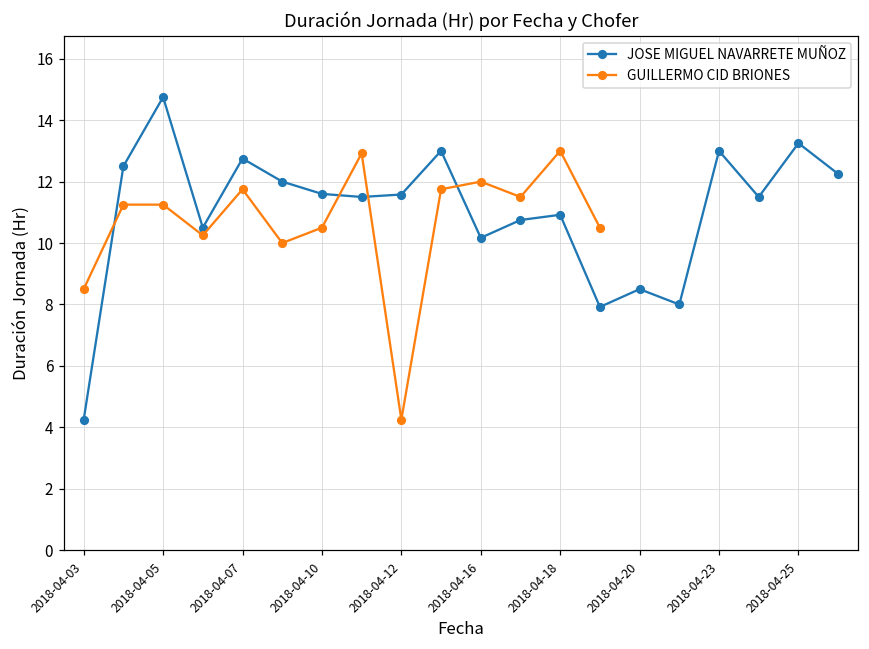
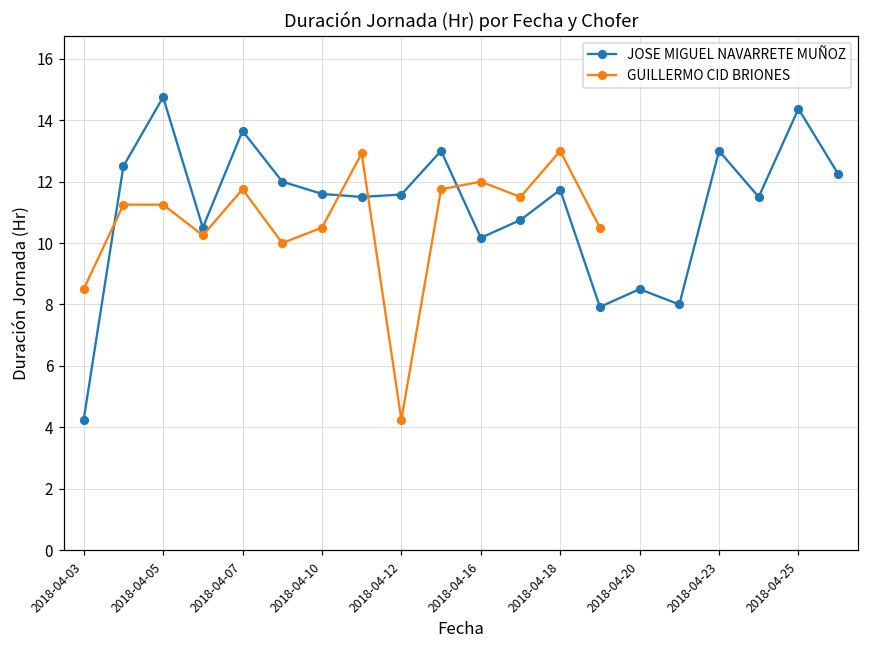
  {
    "JOSE MIGUEL NAVARRETE MUÑOZ": {
      "2018-04-03": 4.3,
      "2018-04-05": 14.8,
-     "2018-04-07": 12.8,
+     "2018-04-07": 13.7,
      "2018-04-10": 11.6,
      "2018-04-12": 11.6,
      "2018-04-16": 10.2,
-     "2018-04-18": 10.9,
+     "2018-04-18": 11.7,
      "2018-04-20": 8.5,
      "2018-04-23": 13.0,
-     "2018-04-25": 13.3
+     "2018-04-25": 14.4
    },
    "GUILLERMO CID BRIONES": {
      "2018-04-03": 8.5,
      "2018-04-05": 11.3,
      "2018-04-07": 11.8,
      "2018-04-10": 10.5,
      "2018-04-12": 4.3,
      "2018-04-16": 12.0,
      "2018-04-18": 13.0
    }
  }
